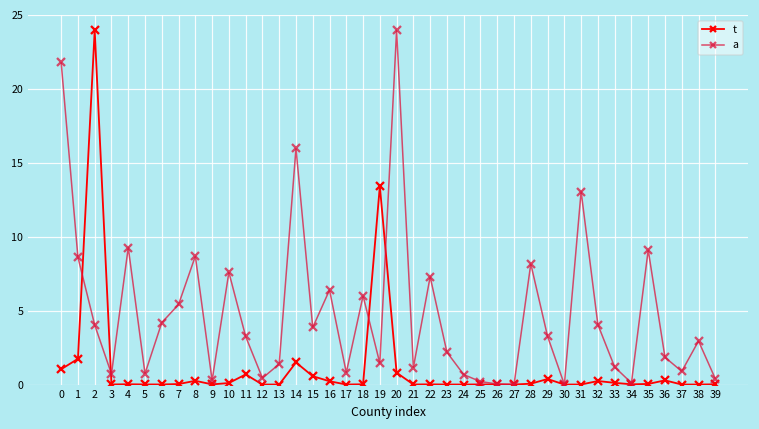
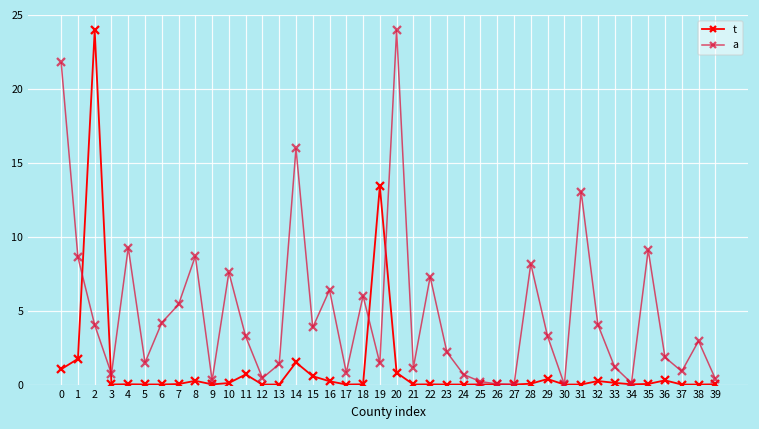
  {
    "t": {
      "0": 1.0,
      "1": 1.7,
      "2": 24.0,
      "3": 0.0,
      "4": 0.0,
      "5": 0.0,
      "6": 0.0,
      "7": 0.0,
      "8": 0.3,
      "9": 0.0,
      "10": 0.1,
      "11": 0.7,
      "12": 0.0,
      "13": 0.0,
      "14": 1.5,
      "15": 0.6,
      "16": 0.2,
      "17": 0.0,
      "18": 0.0,
      "19": 13.4,
      "20": 0.8,
      "21": 0.0,
      "22": 0.0,
      "23": 0.0,
      "24": 0.0,
      "25": 0.0,
      "28": 0.1,
      "29": 0.4,
      "31": 0.0,
      "32": 0.2,
      "33": 0.1,
      "35": 0.0,
      "36": 0.3,
      "37": 0.0,
      "38": 0.0,
      "39": 0.0
    },
    "a": {
      "0": 21.8,
      "1": 8.6,
      "2": 4.0,
      "3": 0.7,
      "4": 9.3,
-     "5": 0.7,
+     "5": 1.5,
      "6": 4.2,
      "7": 5.4,
      "8": 8.7,
      "9": 0.3,
      "10": 7.6,
      "11": 3.3,
      "12": 0.4,
      "13": 1.4,
      "14": 16.0,
      "15": 3.9,
      "16": 6.4,
      "17": 0.8,
      "18": 6.0,
      "19": 1.4,
      "20": 24.0,
      "21": 1.2,
      "22": 7.3,
      "23": 2.2,
      "24": 0.7,
      "25": 0.2,
      "28": 8.2,
      "29": 3.3,
      "31": 13.1,
      "32": 4.1,
      "33": 1.2,
      "35": 9.1,
      "36": 1.8,
      "37": 0.9,
      "38": 2.9,
      "39": 0.4
    }
  }
